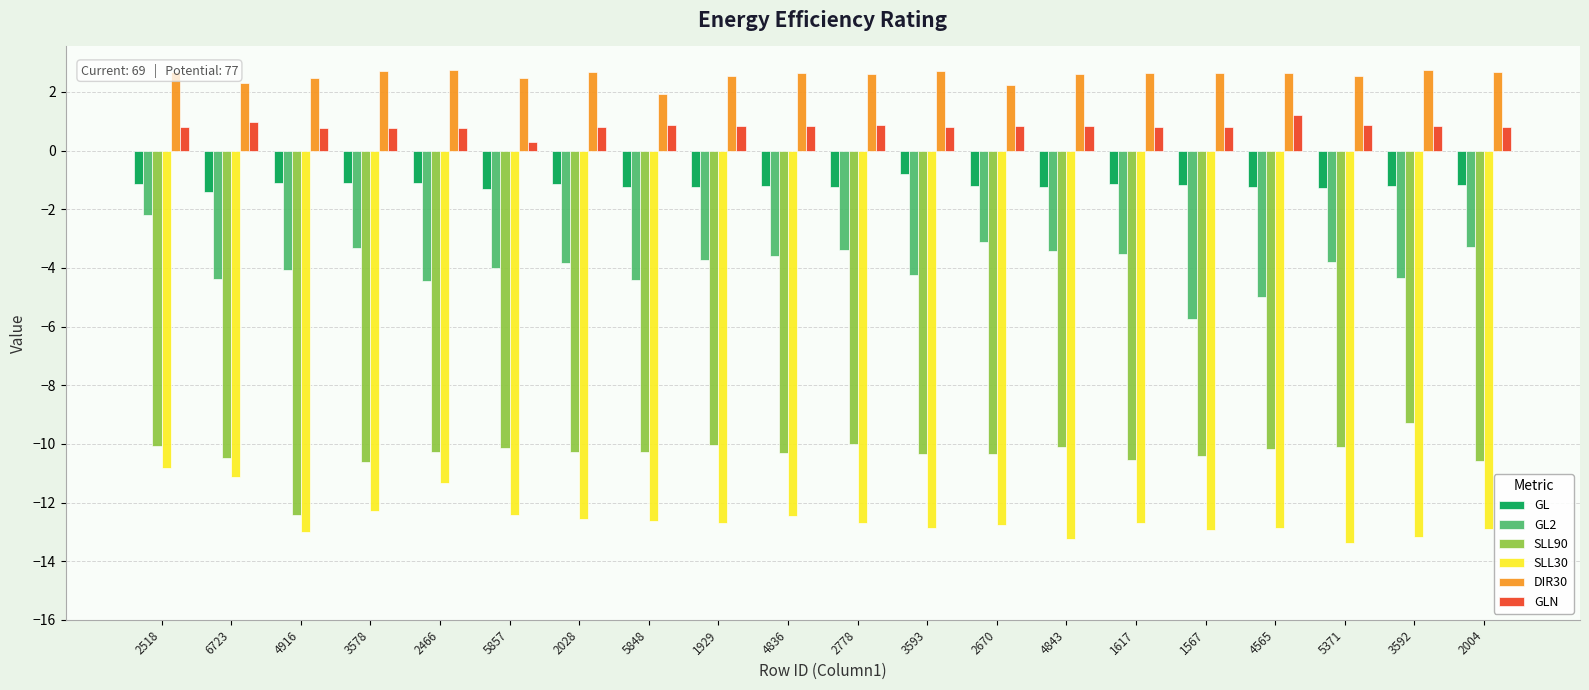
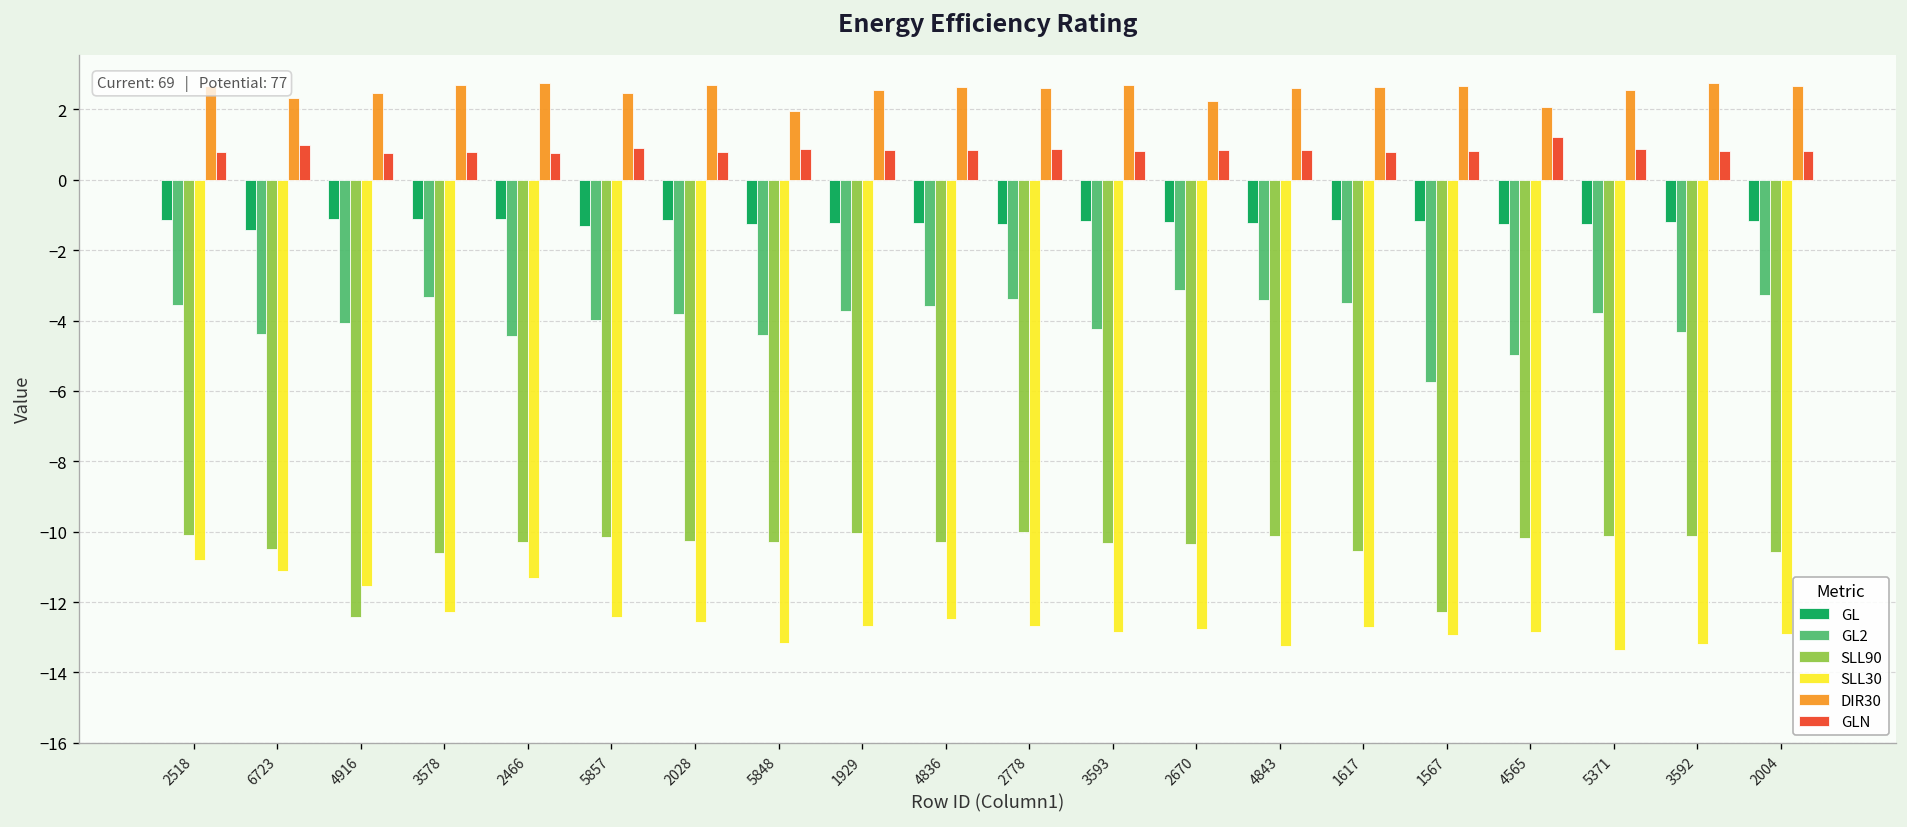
  {
    "GL": {
      "2518": -1.1,
      "6723": -1.4,
      "4916": -1.1,
      "3578": -1.1,
      "2466": -1.1,
      "5857": -1.3,
      "2028": -1.1,
      "5848": -1.3,
      "1929": -1.2,
      "4836": -1.2,
      "2778": -1.2,
-     "3593": -0.8,
+     "3593": -1.2,
      "2670": -1.2,
      "4843": -1.2,
      "1617": -1.2,
      "1567": -1.2,
      "4565": -1.2,
      "5371": -1.3,
      "3592": -1.2,
      "2004": -1.2
    },
    "GL2": {
-     "2518": -2.2,
+     "2518": -3.6,
      "6723": -4.4,
      "4916": -4.1,
      "3578": -3.3,
      "2466": -4.4,
      "5857": -4.0,
      "2028": -3.8,
      "5848": -4.4,
      "1929": -3.7,
      "4836": -3.6,
      "2778": -3.4,
      "3593": -4.2,
      "2670": -3.1,
      "4843": -3.4,
      "1617": -3.5,
      "1567": -5.7,
      "4565": -5.0,
      "5371": -3.8,
      "3592": -4.3,
      "2004": -3.3
    },
    "SLL90": {
      "2518": -10.1,
      "6723": -10.5,
      "4916": -12.4,
      "3578": -10.6,
      "2466": -10.3,
      "5857": -10.1,
      "2028": -10.3,
      "5848": -10.3,
      "1929": -10.0,
      "4836": -10.3,
      "2778": -10.0,
      "3593": -10.3,
      "2670": -10.4,
      "4843": -10.1,
      "1617": -10.5,
-     "1567": -10.4,
+     "1567": -12.3,
      "4565": -10.2,
      "5371": -10.1,
-     "3592": -9.3,
+     "3592": -10.1,
      "2004": -10.6
    },
    "SLL30": {
      "2518": -10.8,
      "6723": -11.1,
-     "4916": -13.0,
+     "4916": -11.5,
      "3578": -12.3,
      "2466": -11.3,
      "5857": -12.4,
      "2028": -12.6,
-     "5848": -12.6,
+     "5848": -13.2,
      "1929": -12.7,
      "4836": -12.5,
      "2778": -12.7,
      "3593": -12.9,
      "2670": -12.8,
      "4843": -13.2,
      "1617": -12.7,
      "1567": -12.9,
      "4565": -12.9,
      "5371": -13.4,
      "3592": -13.2,
      "2004": -12.9
    },
    "DIR30": {
      "6723": 2.3,
      "4916": 2.5,
      "3578": 2.7,
      "2466": 2.7,
      "5857": 2.5,
      "2028": 2.7,
      "5848": 1.9,
      "1929": 2.6,
      "4836": 2.6,
      "2778": 2.6,
      "3593": 2.7,
      "2670": 2.2,
      "4843": 2.6,
      "1617": 2.6,
      "1567": 2.7,
-     "4565": 2.6,
+     "4565": 2.1,
      "5371": 2.5,
      "3592": 2.7,
      "2004": 2.7
    },
    "GLN": {
      "2518": 0.8,
      "6723": 1.0,
      "4916": 0.8,
      "3578": 0.8,
      "2466": 0.8,
-     "5857": 0.3,
+     "5857": 0.9,
      "2028": 0.8,
      "5848": 0.9,
      "1929": 0.9,
      "4836": 0.8,
      "2778": 0.9,
      "3593": 0.8,
      "2670": 0.8,
      "4843": 0.8,
      "1617": 0.8,
      "1567": 0.8,
      "4565": 1.2,
      "5371": 0.9,
      "3592": 0.8,
      "2004": 0.8
    }
  }
